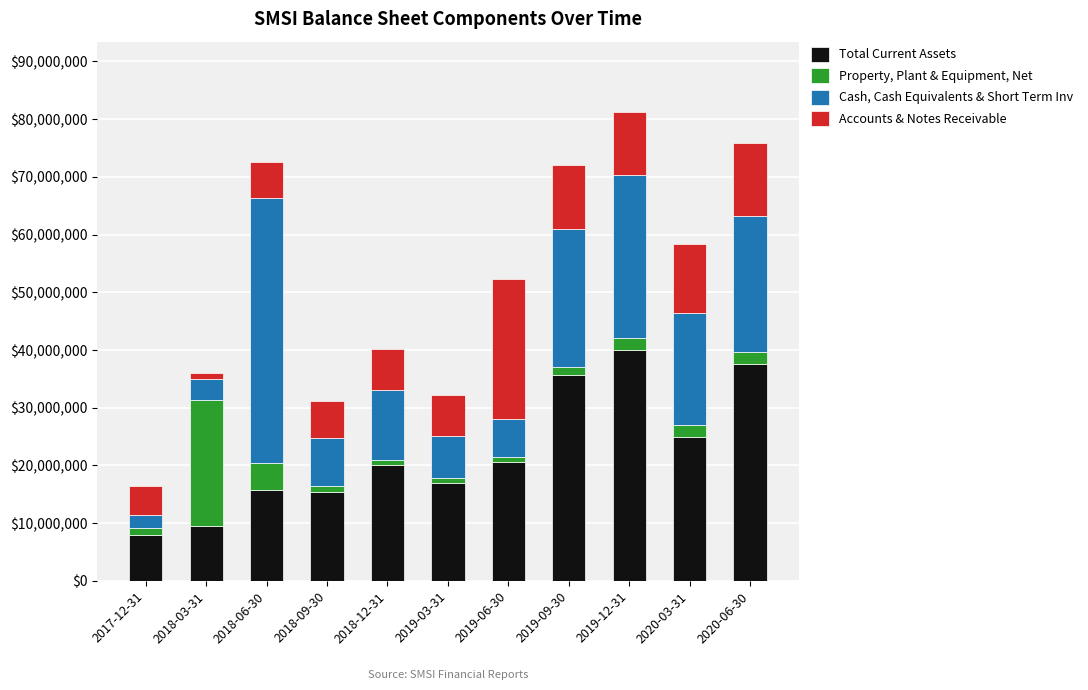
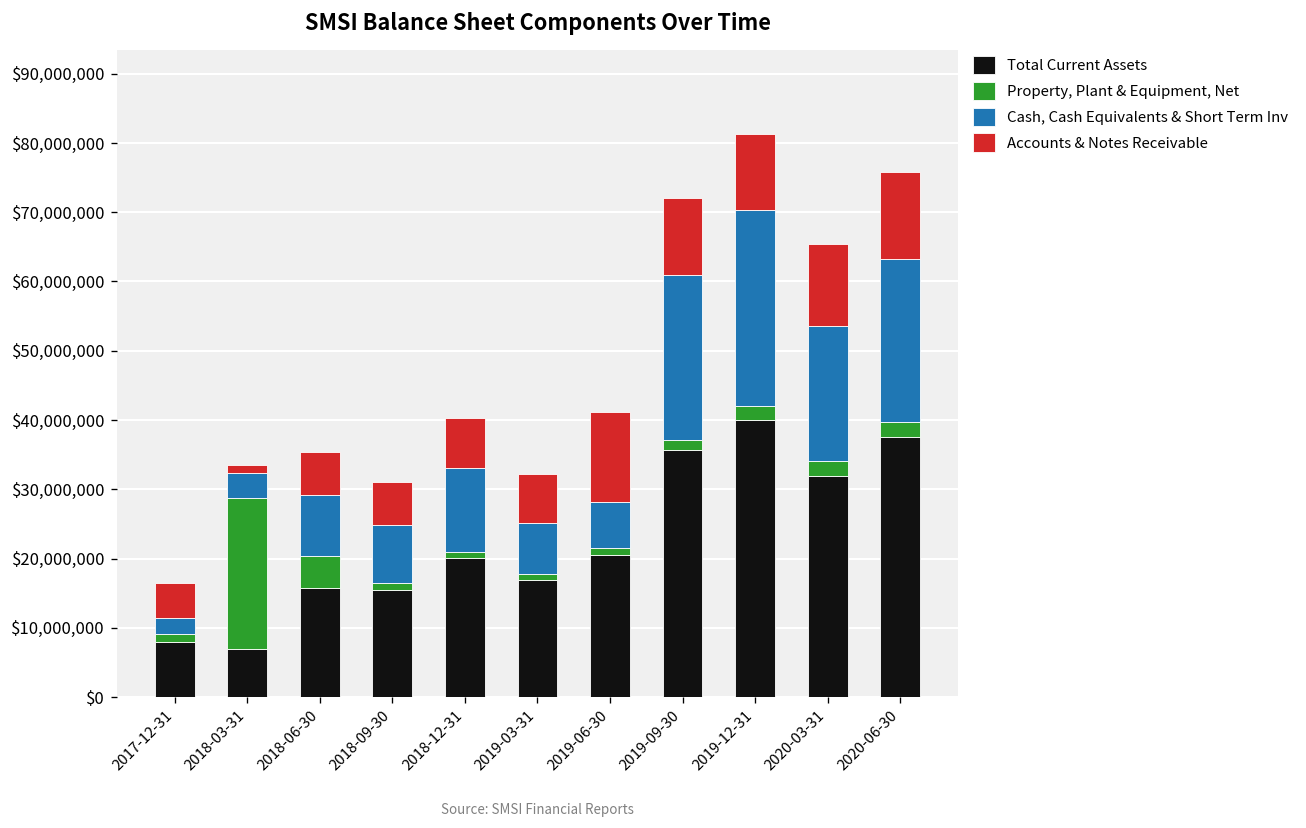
  {
    "Total Current Assets": {
      "2017-12-31": "$8,000,000",
-     "2018-03-31": "$9,000,000",
+     "2018-03-31": "$7,000,000",
      "2018-06-30": "$16,000,000",
      "2018-09-30": "$15,000,000",
      "2018-12-31": "$20,000,000",
      "2019-03-31": "$17,000,000",
      "2019-06-30": "$21,000,000",
      "2019-09-30": "$36,000,000",
      "2019-12-31": "$40,000,000",
-     "2020-03-31": "$25,000,000",
+     "2020-03-31": "$32,000,000",
      "2020-06-30": "$38,000,000"
    },
    "Property, Plant & Equipment, Net": {
      "2017-12-31": "$1,000,000",
      "2018-03-31": "$22,000,000",
      "2018-06-30": "$5,000,000",
      "2018-09-30": "$1,000,000",
      "2018-12-31": "$1,000,000",
      "2019-03-31": "$1,000,000",
      "2019-06-30": "$1,000,000",
      "2019-09-30": "$1,000,000",
      "2019-12-31": "$2,000,000",
      "2020-03-31": "$2,000,000",
      "2020-06-30": "$2,000,000"
    },
    "Cash, Cash Equivalents & Short Term Inv": {
      "2017-12-31": "$2,000,000",
      "2018-03-31": "$4,000,000",
-     "2018-06-30": "$46,000,000",
+     "2018-06-30": "$9,000,000",
      "2018-09-30": "$8,000,000",
      "2018-12-31": "$12,000,000",
      "2019-03-31": "$7,000,000",
      "2019-06-30": "$7,000,000",
      "2019-09-30": "$24,000,000",
      "2019-12-31": "$28,000,000",
      "2020-03-31": "$19,000,000",
      "2020-06-30": "$24,000,000"
    },
    "Accounts & Notes Receivable": {
      "2017-12-31": "$5,000,000",
      "2018-03-31": "$1,000,000",
      "2018-06-30": "$6,000,000",
      "2018-09-30": "$6,000,000",
      "2018-12-31": "$7,000,000",
      "2019-03-31": "$7,000,000",
-     "2019-06-30": "$24,000,000",
+     "2019-06-30": "$13,000,000",
      "2019-09-30": "$11,000,000",
      "2019-12-31": "$11,000,000",
      "2020-03-31": "$12,000,000",
      "2020-06-30": "$13,000,000"
    }
  }
